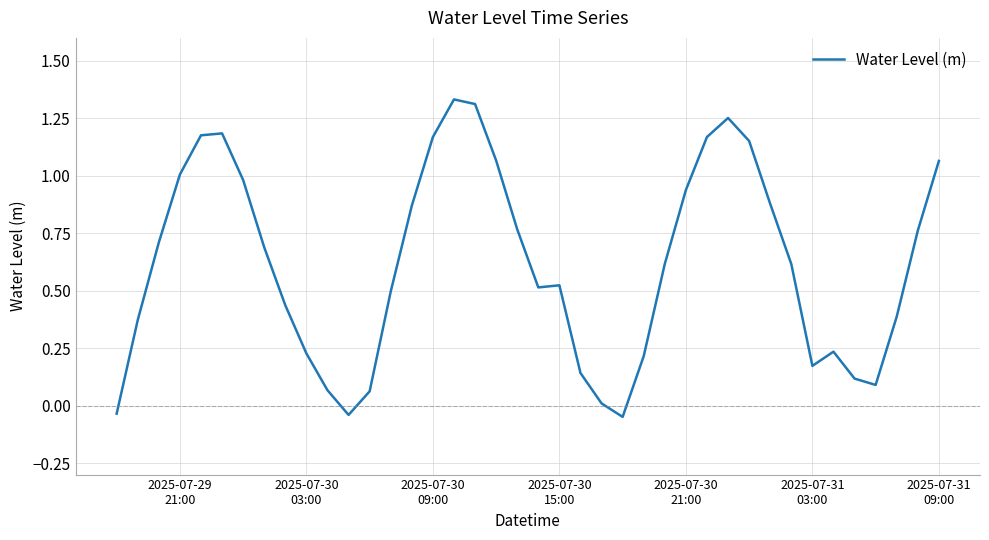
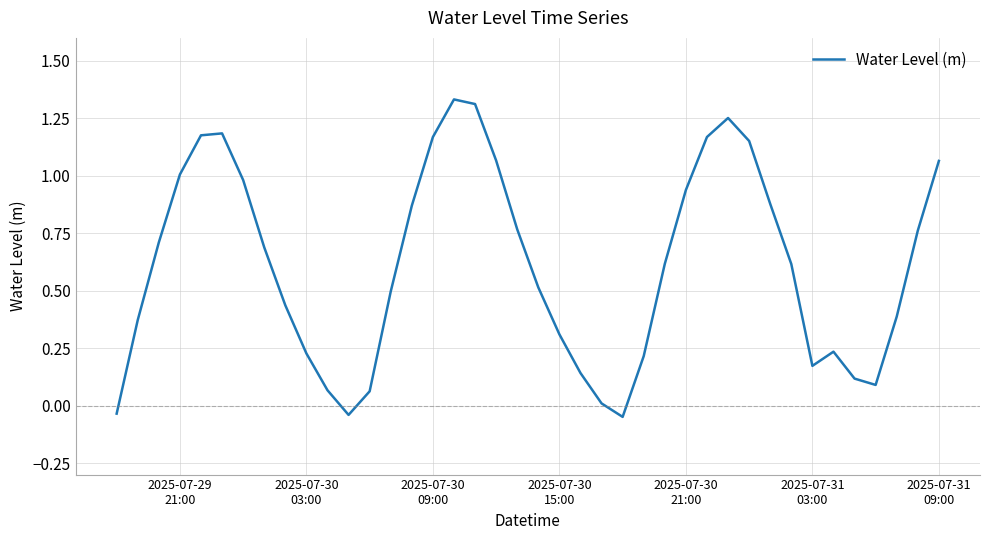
  {
    "2025-07-29 21:00": 1.01,
    "2025-07-30 03:00": 0.23,
    "2025-07-30 09:00": 1.17,
-   "2025-07-30 15:00": 0.52,
+   "2025-07-30 15:00": 0.31,
    "2025-07-30 21:00": 0.94,
    "2025-07-31 03:00": 0.17,
    "2025-07-31 09:00": 1.06
  }
